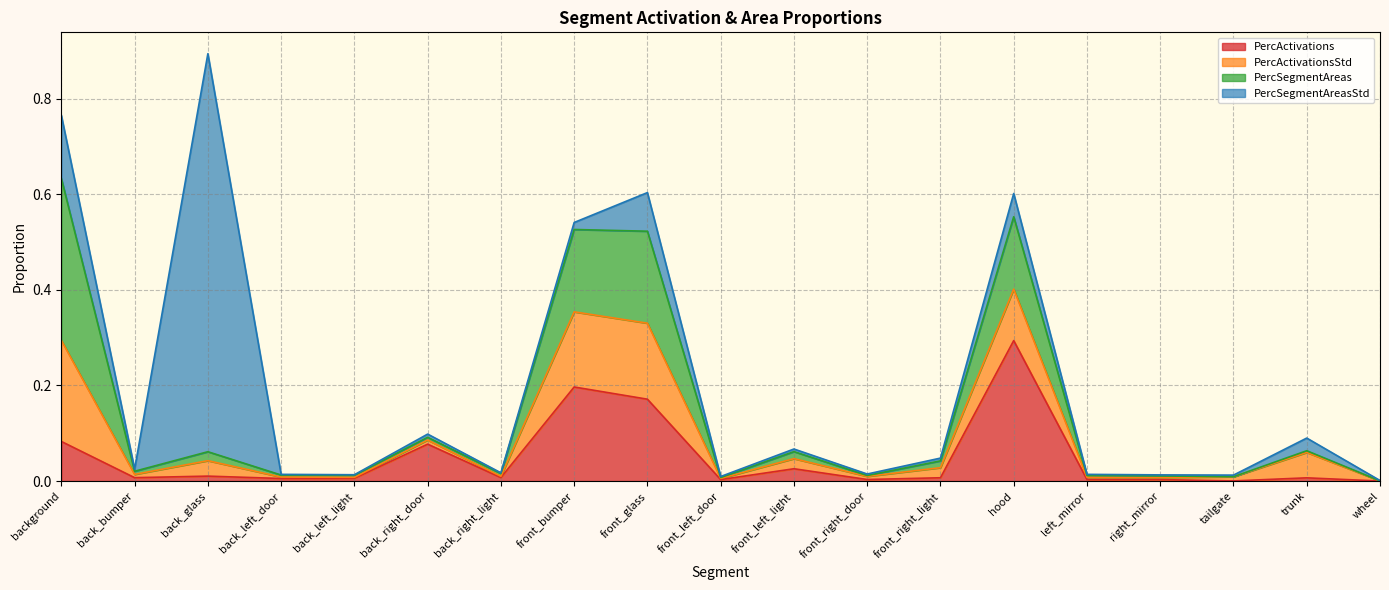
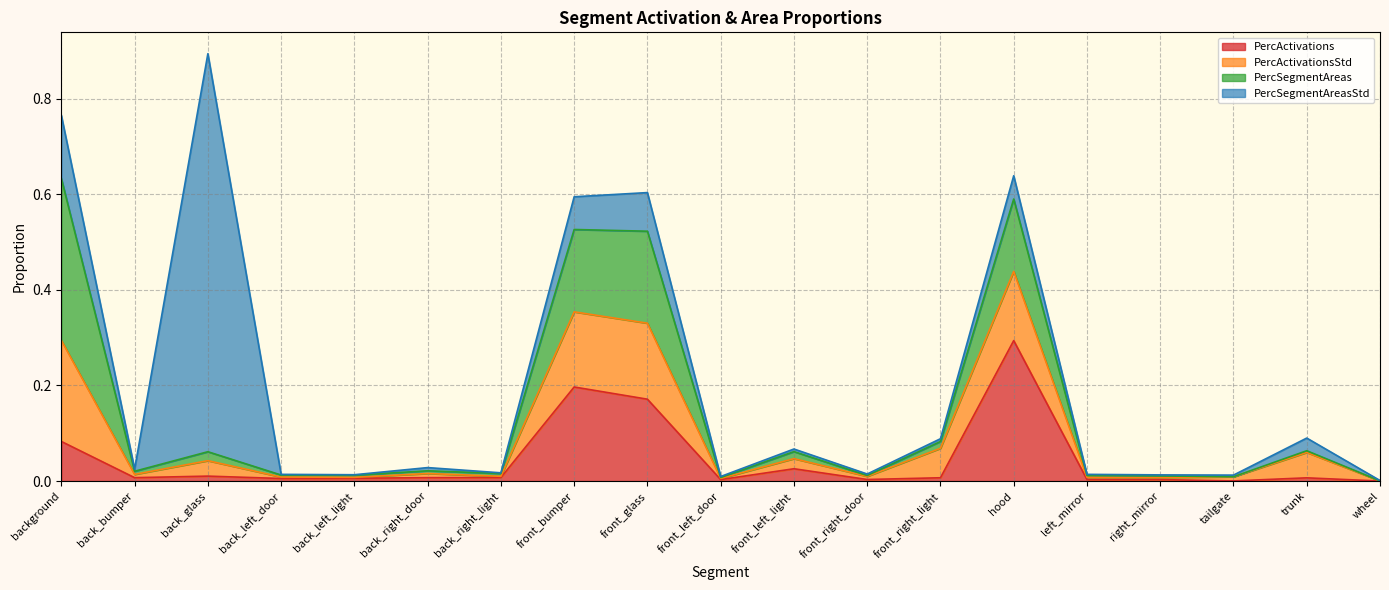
  {
    "PercActivations": {
      "background": 0.08,
      "back_bumper": 0.01,
      "back_glass": 0.01,
-     "back_right_door": 0.08,
+     "back_right_door": 0.01,
      "front_bumper": 0.20,
      "front_glass": 0.17,
      "front_left_light": 0.03,
      "front_right_door": 0.00,
      "front_right_light": 0.01,
      "hood": 0.29,
      "tailgate": 0.00,
      "trunk": 0.01
    },
    "PercActivationsStd": {
      "background": 0.21,
      "back_bumper": 0.01,
      "back_glass": 0.03,
      "back_right_door": 0.01,
      "front_bumper": 0.16,
      "front_glass": 0.16,
      "front_left_light": 0.02,
-     "front_right_light": 0.02,
-     "hood": 0.11
+     "front_right_light": 0.06,
+     "hood": 0.14
    },
    "PercSegmentAreas": {
      "background": 0.34,
      "back_glass": 0.02,
      "back_right_door": 0.01,
      "front_bumper": 0.17,
      "front_glass": 0.19,
      "front_left_light": 0.01,
      "front_right_light": 0.01,
      "hood": 0.15
    },
    "PercSegmentAreasStd": {
      "background": 0.13,
      "back_glass": 0.83,
      "back_right_door": 0.01,
-     "front_bumper": 0.01,
+     "front_bumper": 0.07,
      "front_glass": 0.08,
      "front_left_light": 0.01,
      "front_right_light": 0.01,
      "hood": 0.05,
      "trunk": 0.03
    }
  }
